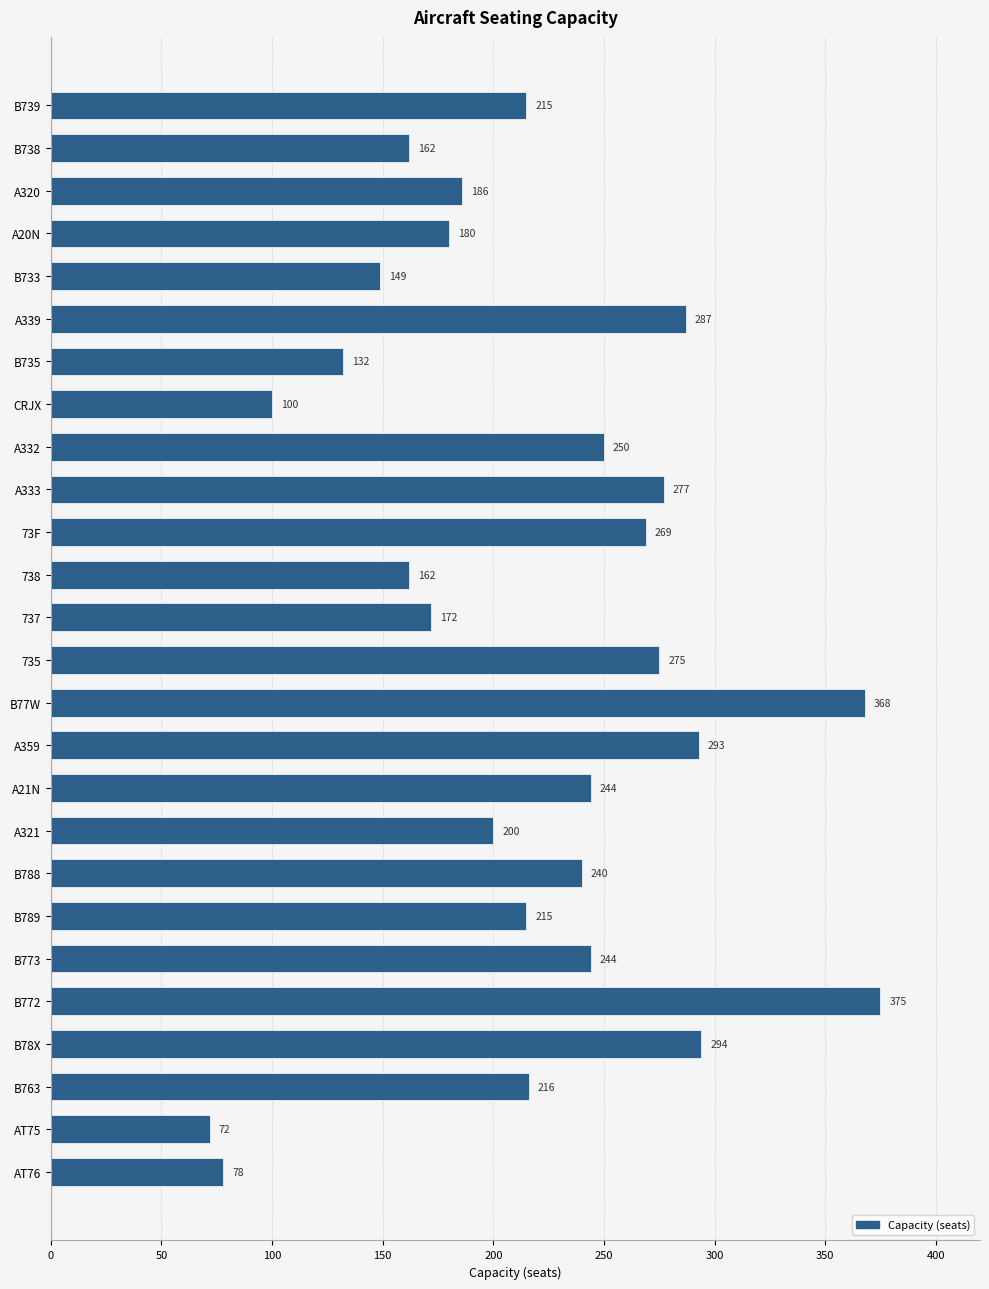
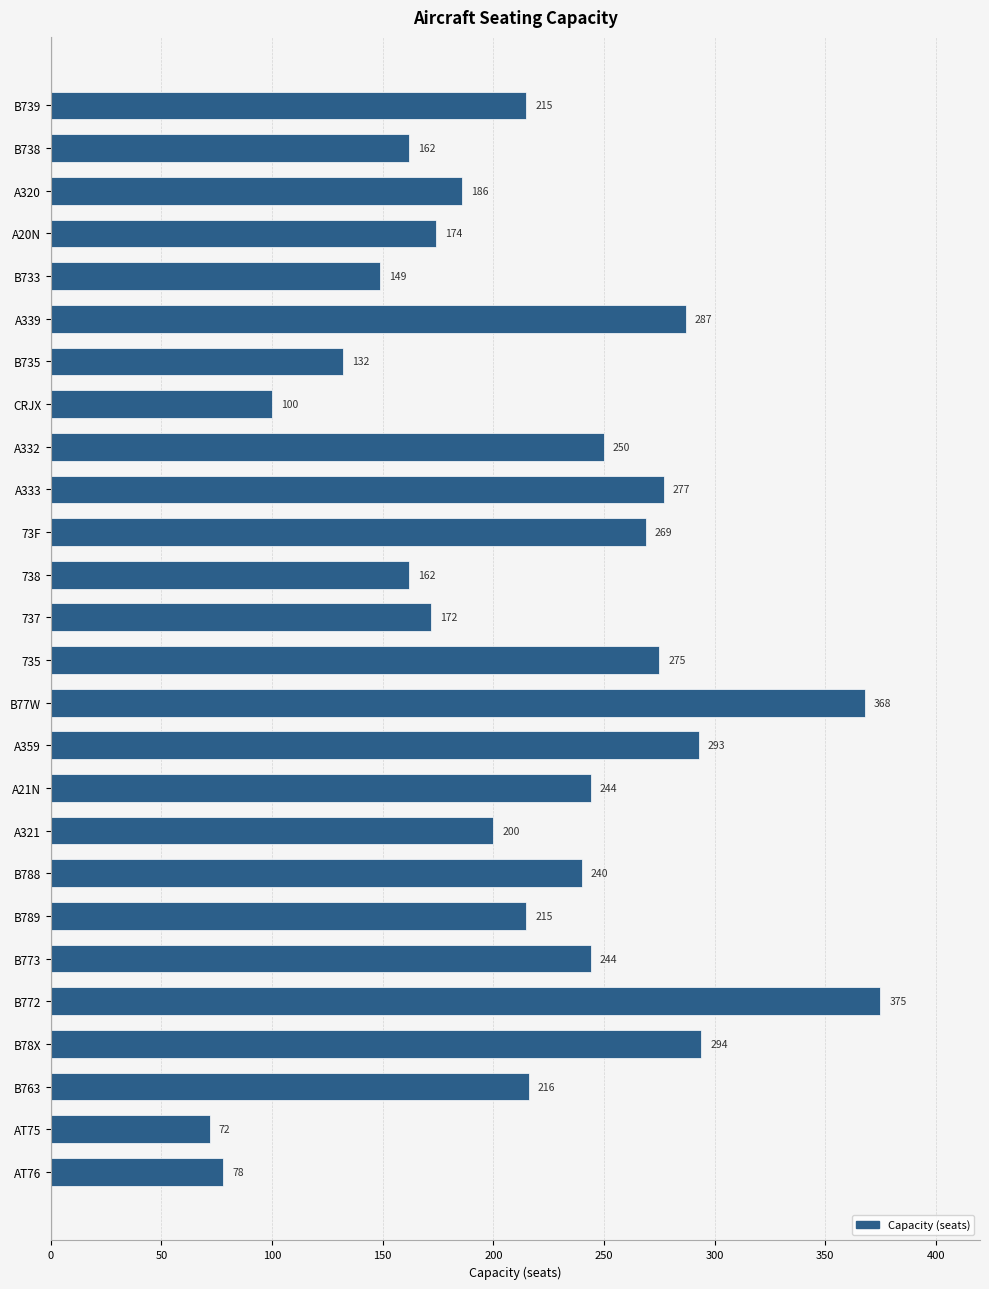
  {
    "B739": 215,
    "B738": 162,
    "A320": 186,
-   "A20N": 180,
+   "A20N": 174,
    "B733": 149,
    "A339": 287,
    "B735": 132,
    "CRJX": 100,
    "A332": 250,
    "A333": 277,
    "73F": 269,
    "738": 162,
    "737": 172,
    "735": 275,
    "B77W": 368,
    "A359": 293,
    "A21N": 244,
    "A321": 200,
    "B788": 240,
    "B789": 215,
    "B773": 244,
    "B772": 375,
    "B78X": 294,
    "B763": 216,
    "AT75": 72,
    "AT76": 78
  }
